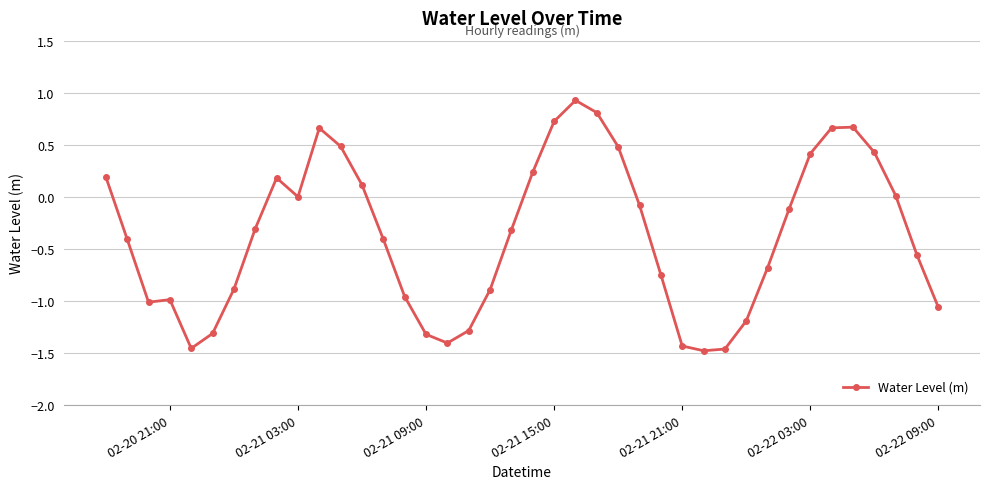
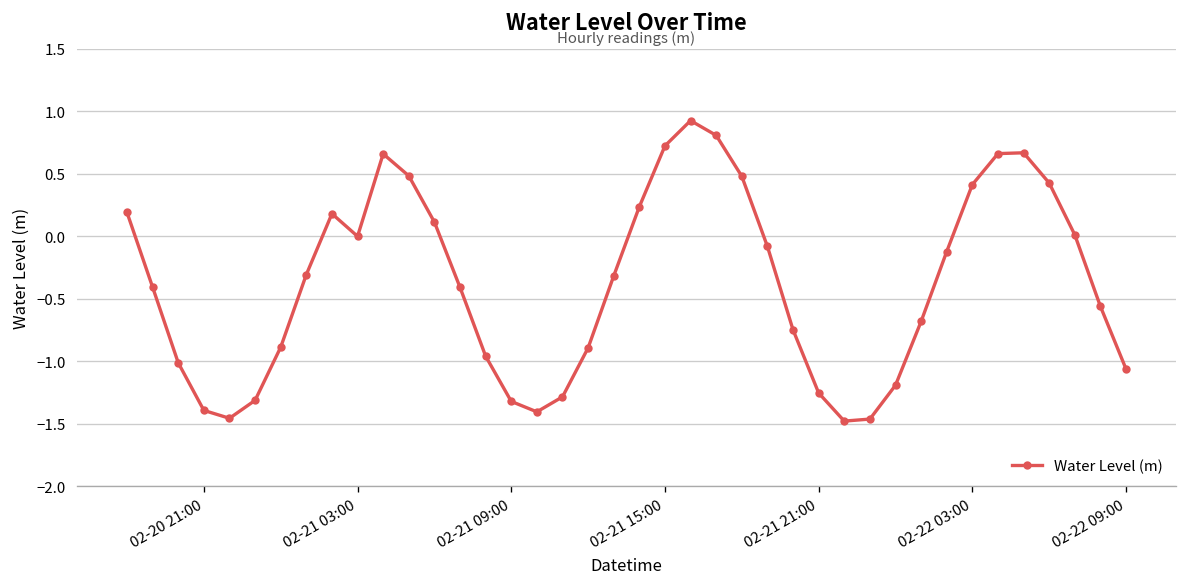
  {
-   "02-20 21:00": -0.99,
+   "02-20 21:00": -1.39,
    "02-21 03:00": 0.00,
    "02-21 09:00": -1.32,
    "02-21 15:00": 0.72,
-   "02-21 21:00": -1.43,
+   "02-21 21:00": -1.25,
    "02-22 03:00": 0.41,
    "02-22 09:00": -1.06
  }
